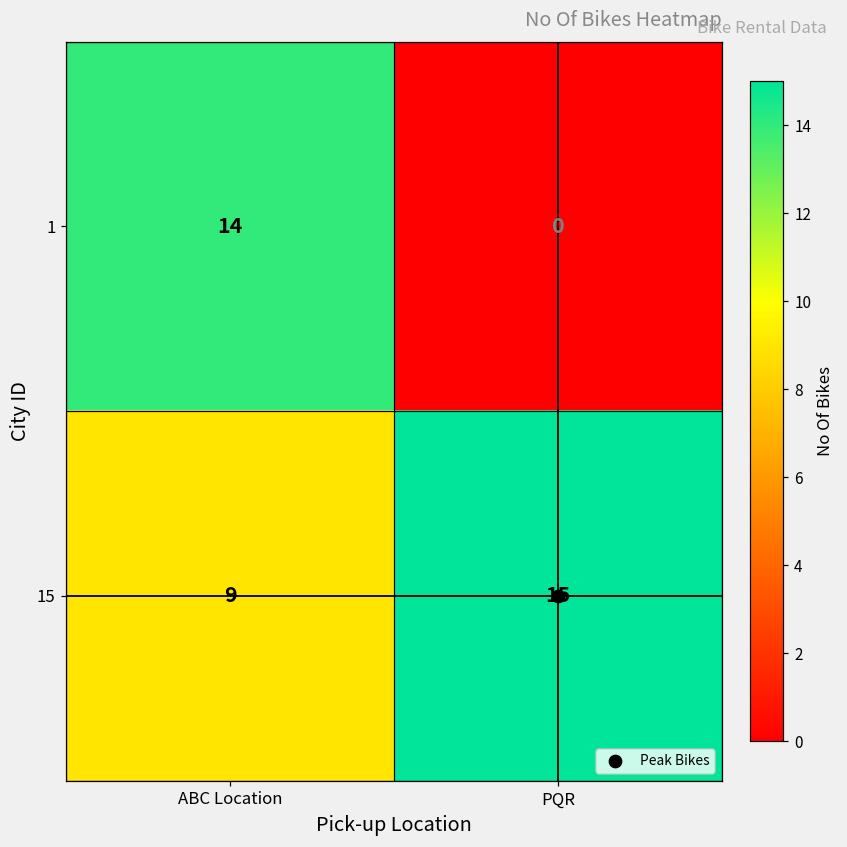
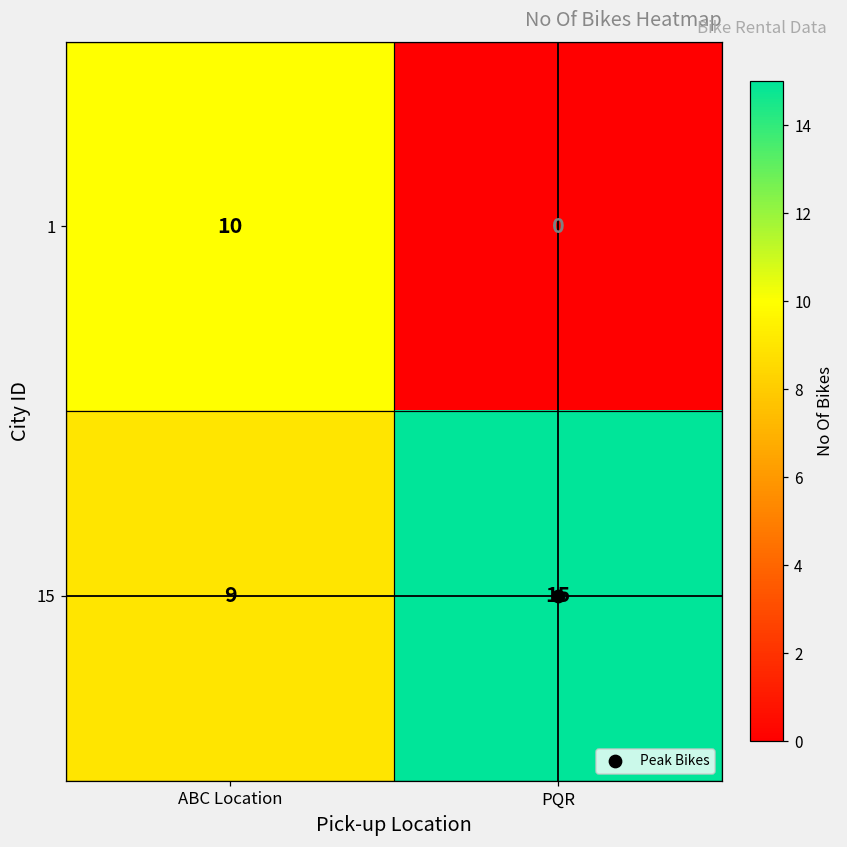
  {
    "1": {
-     "ABC Location": 14,
+     "ABC Location": 10,
      "PQR": 0
    },
    "15": {
      "ABC Location": 9
    }
  }
